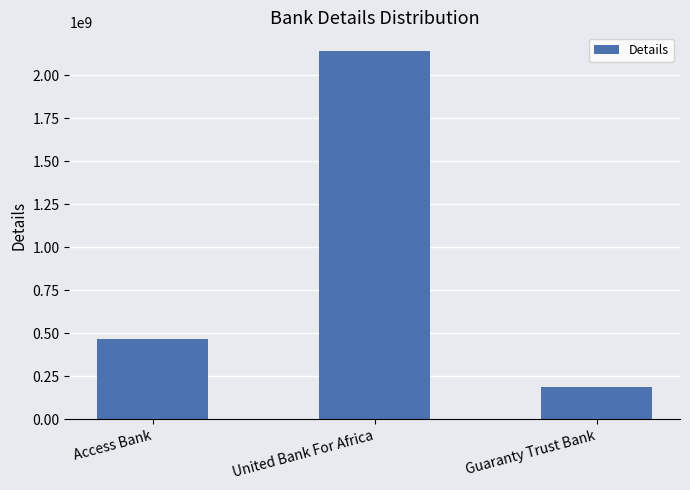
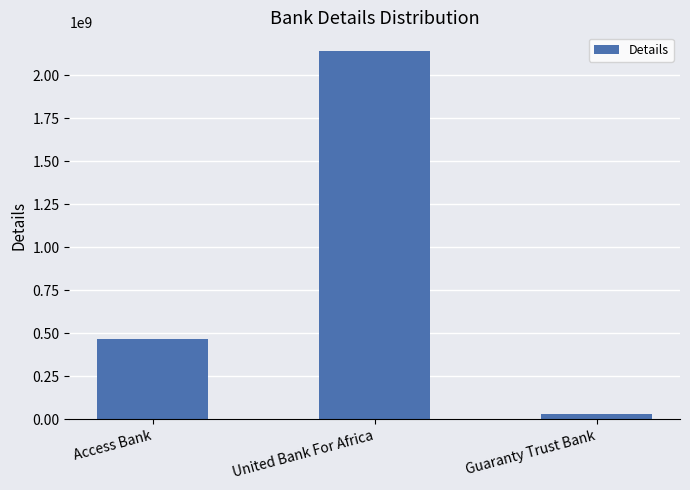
  {
    "Access Bank": 470000000,
    "United Bank For Africa": 2140000000,
-   "Guaranty Trust Bank": 190000000
+   "Guaranty Trust Bank": 30000000
  }
